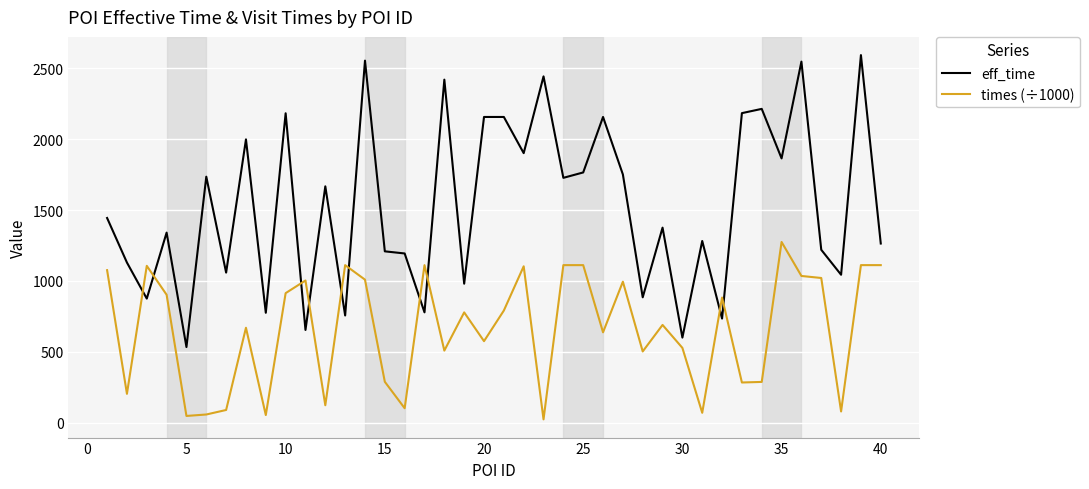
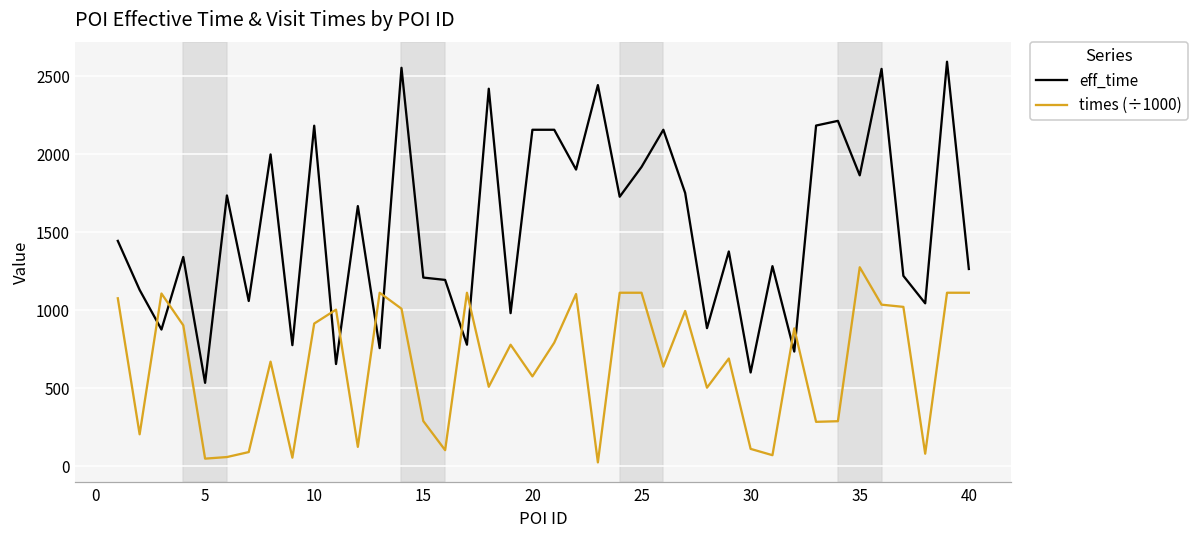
  {
    "eff_time": {
      "5": 530,
      "10": 2180,
      "15": 1210,
      "20": 2160,
-     "25": 1770,
+     "25": 1920,
      "30": 600,
      "35": 1860,
      "40": 1260
    },
    "times (÷1000)": {
      "5": 50,
      "10": 910,
      "15": 290,
      "20": 580,
      "25": 1110,
-     "30": 530,
+     "30": 110,
      "35": 1280,
      "40": 1110
    }
  }
